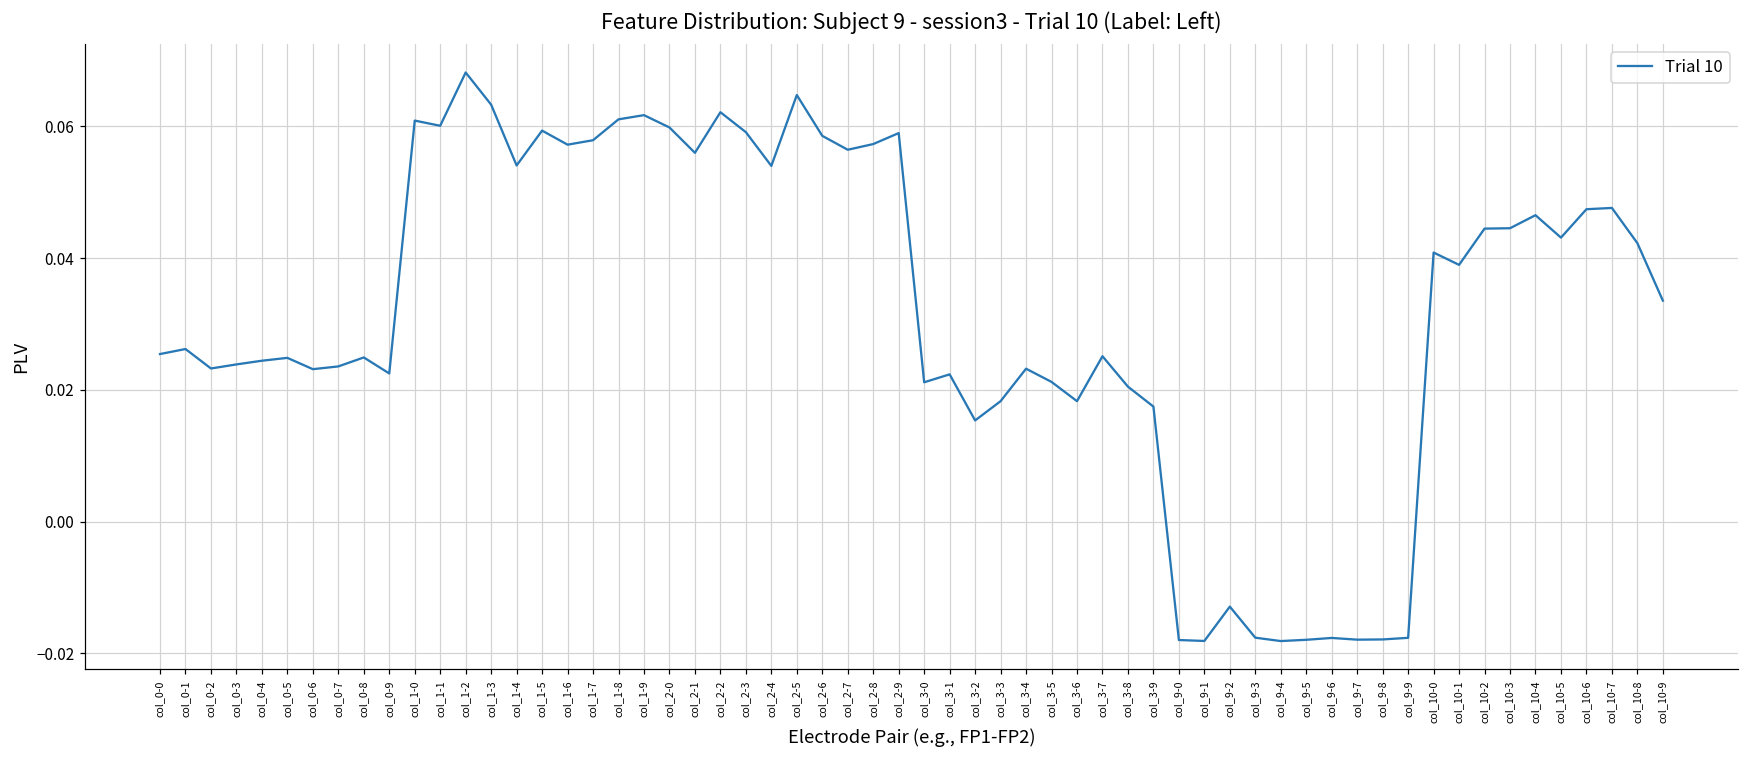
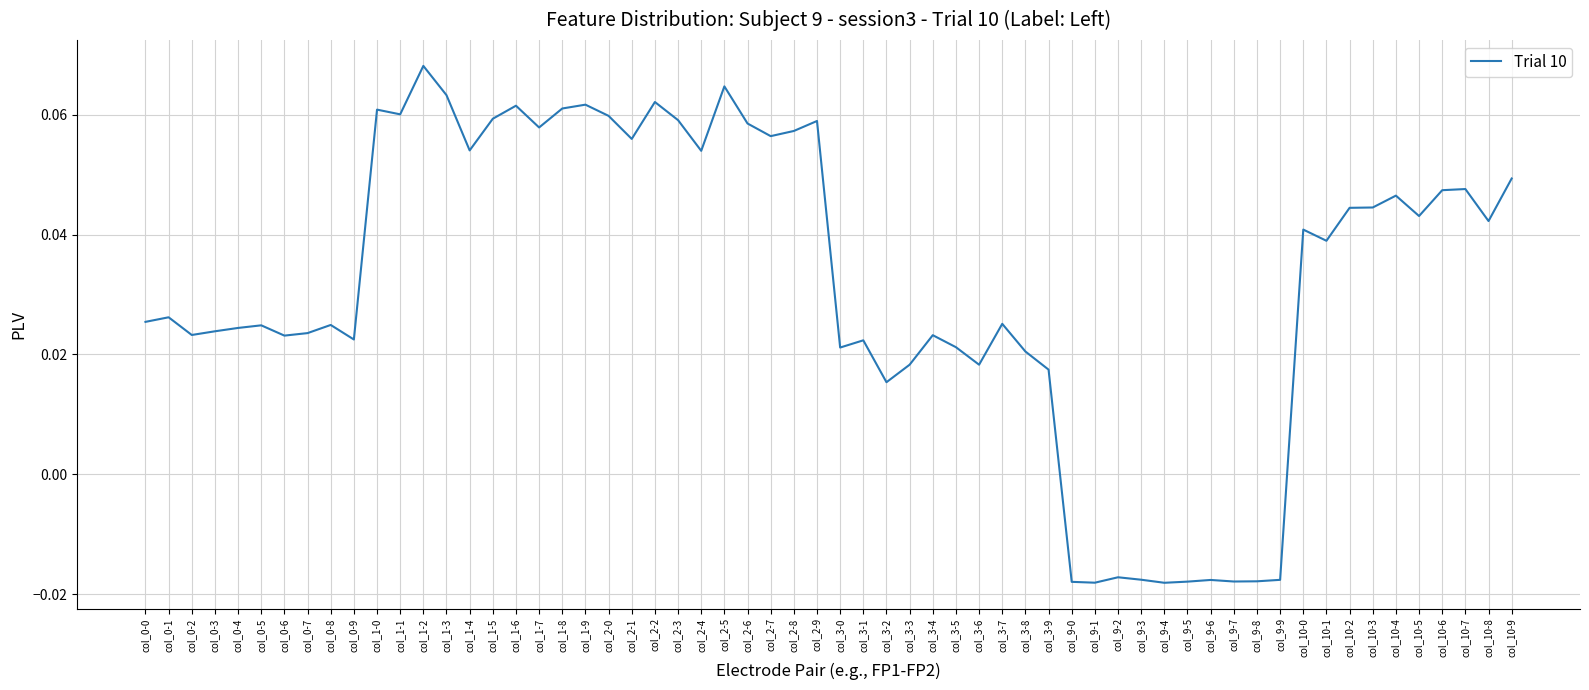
  {
    "col_0-0": 0.025,
    "col_0-1": 0.026,
    "col_0-2": 0.023,
    "col_0-3": 0.024,
    "col_0-4": 0.024,
    "col_0-5": 0.025,
    "col_0-6": 0.023,
    "col_0-7": 0.024,
    "col_0-8": 0.025,
    "col_0-9": 0.023,
    "col_1-0": 0.061,
    "col_1-1": 0.060,
    "col_1-2": 0.068,
    "col_1-3": 0.063,
    "col_1-4": 0.054,
    "col_1-5": 0.059,
-   "col_1-6": 0.057,
+   "col_1-6": 0.062,
    "col_1-7": 0.058,
    "col_1-8": 0.061,
    "col_1-9": 0.062,
    "col_2-0": 0.060,
    "col_2-1": 0.056,
    "col_2-2": 0.062,
    "col_2-3": 0.059,
    "col_2-4": 0.054,
    "col_2-5": 0.065,
    "col_2-6": 0.059,
    "col_2-7": 0.056,
    "col_2-8": 0.057,
    "col_2-9": 0.059,
    "col_3-0": 0.021,
    "col_3-1": 0.022,
    "col_3-2": 0.015,
    "col_3-3": 0.018,
    "col_3-4": 0.023,
    "col_3-5": 0.021,
    "col_3-6": 0.018,
    "col_3-7": 0.025,
    "col_3-8": 0.020,
    "col_3-9": 0.017,
    "col_9-0": -0.018,
    "col_9-1": -0.018,
-   "col_9-2": -0.013,
+   "col_9-2": -0.017,
    "col_9-3": -0.018,
    "col_9-4": -0.018,
    "col_9-5": -0.018,
    "col_9-6": -0.018,
    "col_9-7": -0.018,
    "col_9-8": -0.018,
    "col_9-9": -0.018,
    "col_10-0": 0.041,
    "col_10-1": 0.039,
    "col_10-2": 0.044,
    "col_10-3": 0.045,
    "col_10-4": 0.047,
    "col_10-5": 0.043,
    "col_10-6": 0.047,
    "col_10-7": 0.048,
    "col_10-8": 0.042,
-   "col_10-9": 0.034
+   "col_10-9": 0.049
  }
